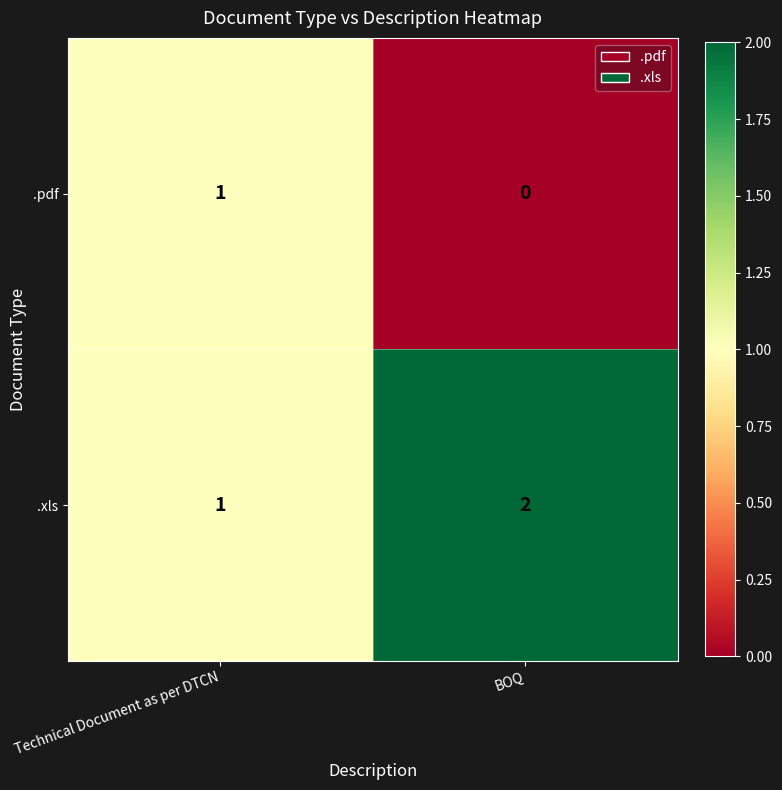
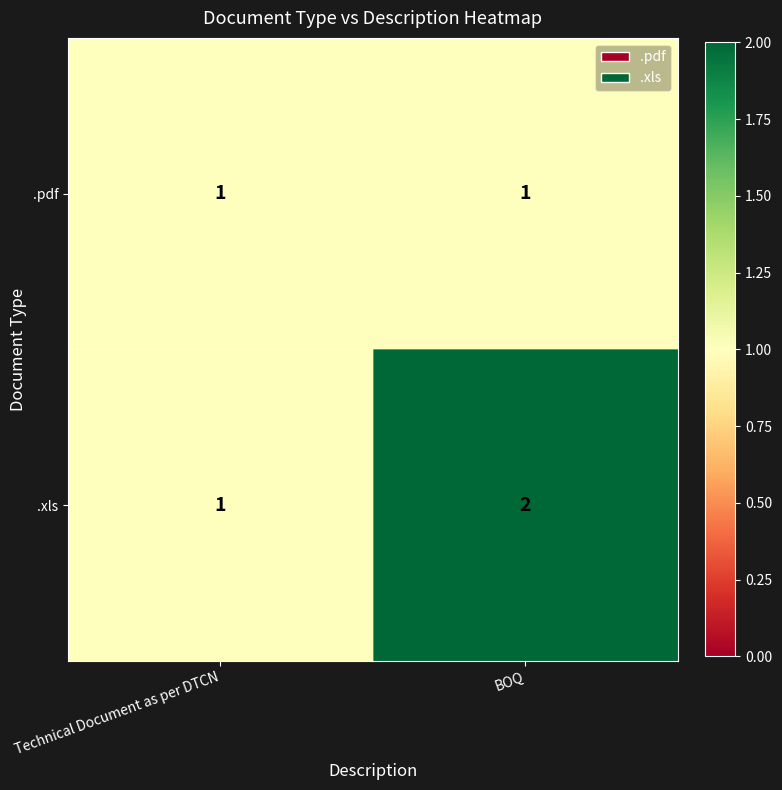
  {
    ".pdf": {
      "Technical Document as per DTCN": 1,
-     "BOQ": 0
+     "BOQ": 1
    },
    ".xls": {
      "Technical Document as per DTCN": 1,
      "BOQ": 2
    }
  }
